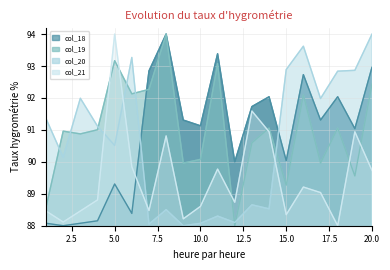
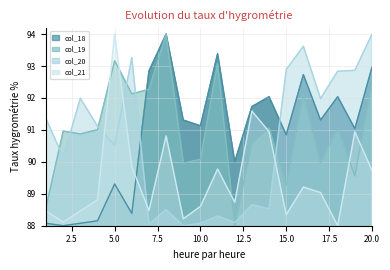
  {
    "col_18": {
      "5.0": 89.3,
      "10.0": 91.1,
-     "15.0": 90.0,
+     "15.0": 90.8,
      "20.0": 93.0
    }
  }
